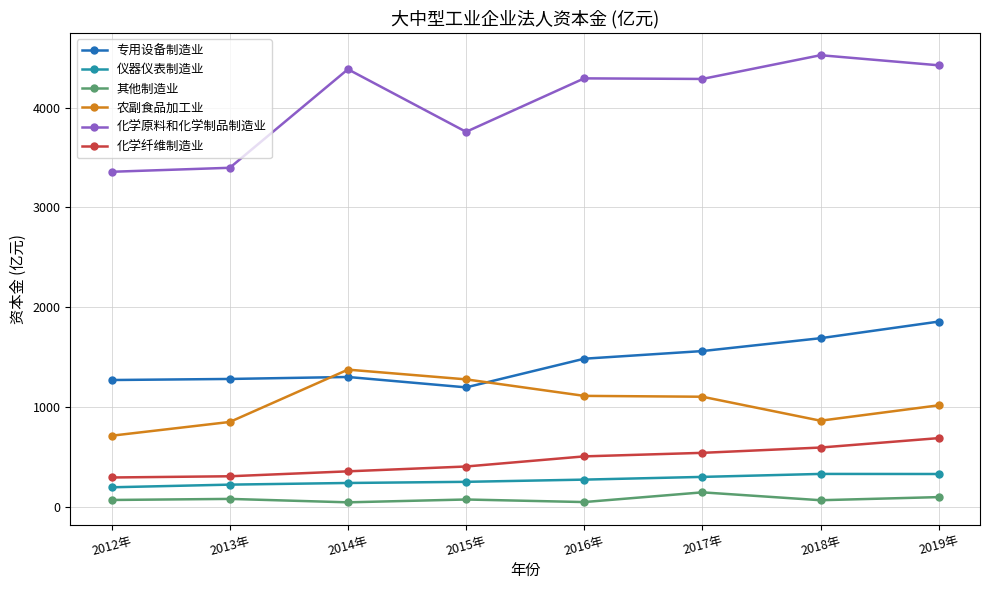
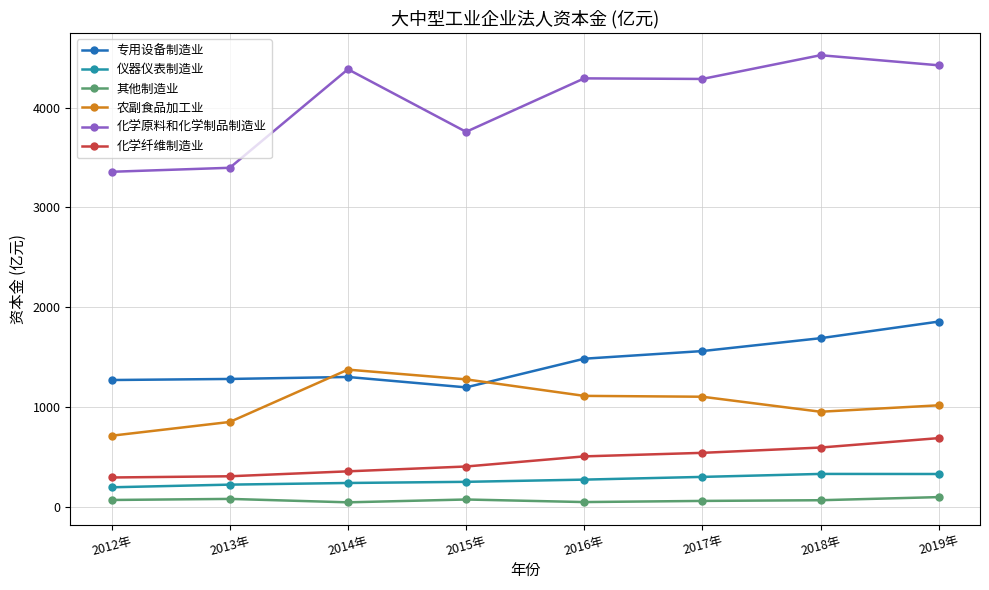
  {
    "其他制造业": {
      "2012年": 100,
      "2013年": 100,
      "2014年": 0,
      "2015年": 100,
      "2016年": 0,
-     "2017年": 140,
+     "2017年": 60,
      "2018年": 100,
      "2019年": 100
    },
    "农副食品加工业": {
      "2012年": 700,
      "2013年": 800,
      "2014年": 1400,
      "2015年": 1300,
      "2016年": 1100,
      "2017年": 1100,
-     "2018年": 900,
+     "2018年": 1000,
      "2019年": 1000
    },
    "化学原料和化学制品制造业": {
      "2012年": 3400,
      "2013年": 3400,
      "2014年": 4400,
      "2015年": 3800,
      "2016年": 4300,
      "2017年": 4300,
      "2018年": 4500,
      "2019年": 4400
    },
    "化学纤维制造业": {
      "2012年": 300,
      "2013年": 300,
      "2014年": 400,
      "2015年": 400,
      "2016年": 500,
      "2017年": 500,
      "2018年": 600,
      "2019年": 700
    }
  }
